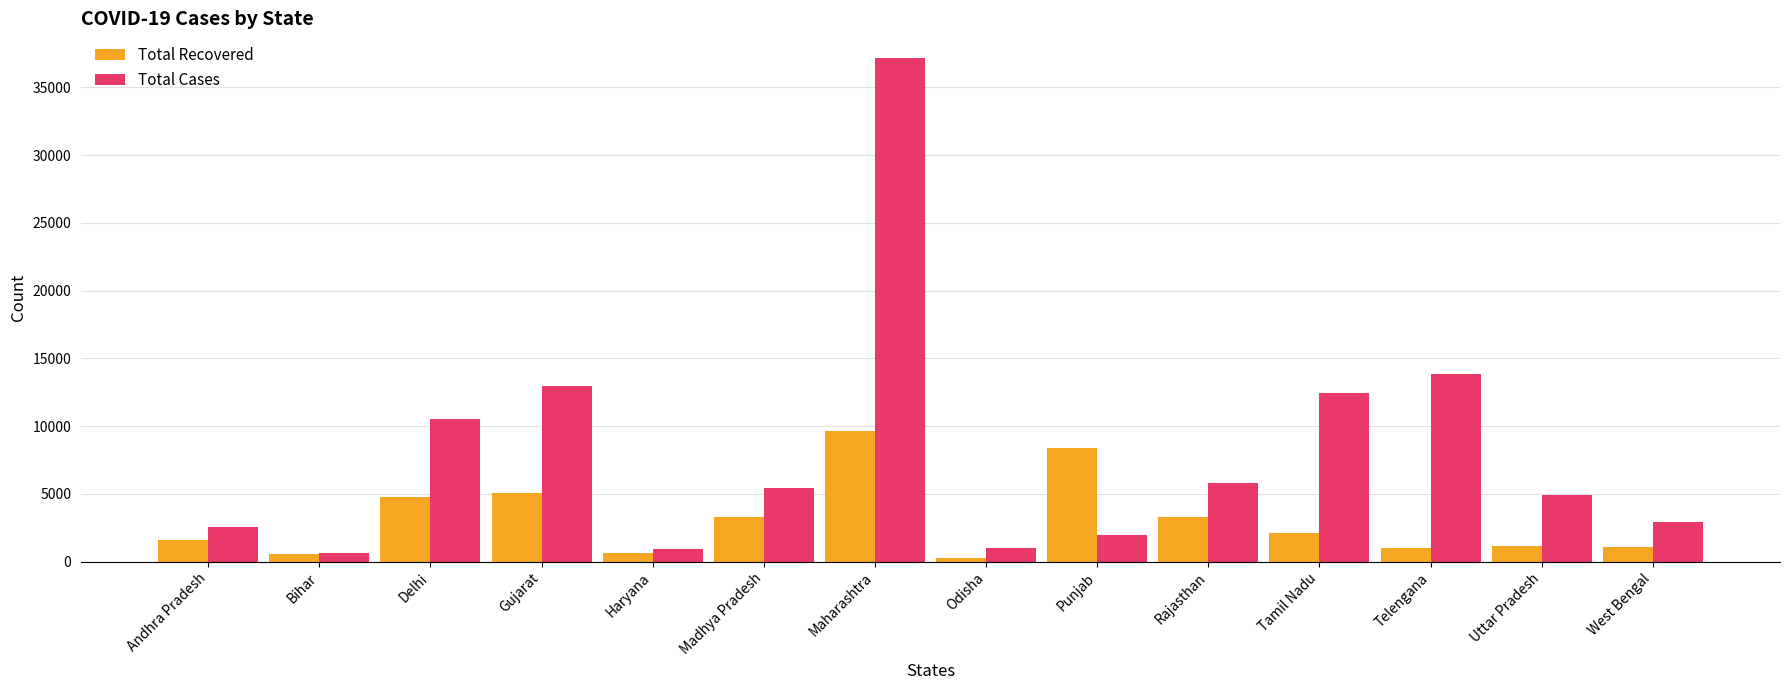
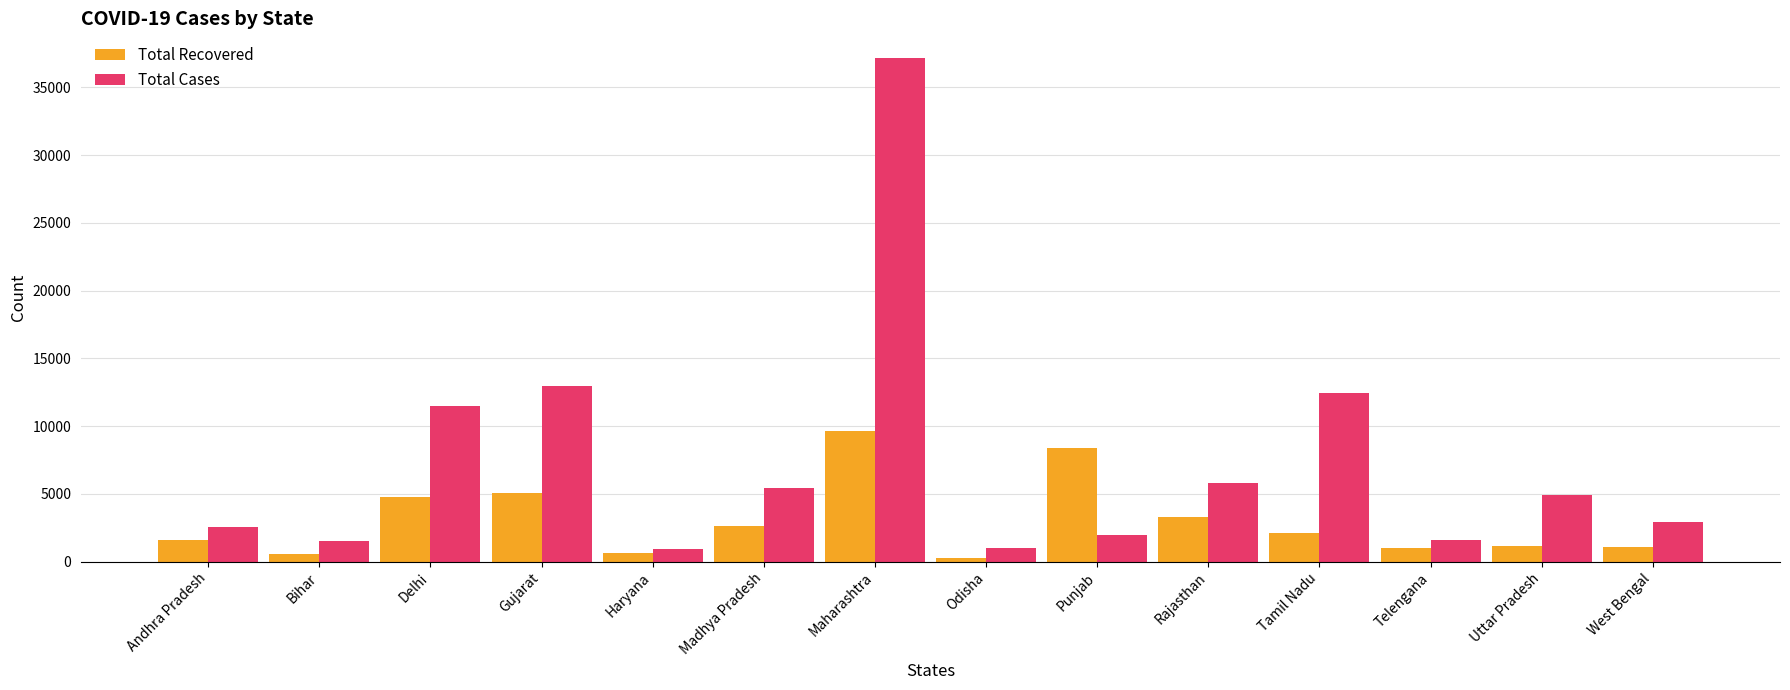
  {
    "Total Recovered": {
      "Andhra Pradesh": 1600,
      "Bihar": 500,
      "Delhi": 4800,
      "Gujarat": 5000,
      "Haryana": 600,
-     "Madhya Pradesh": 3300,
+     "Madhya Pradesh": 2600,
      "Maharashtra": 9600,
      "Odisha": 300,
      "Punjab": 8400,
      "Rajasthan": 3300,
      "Tamil Nadu": 2100,
      "Telengana": 1000,
      "Uttar Pradesh": 1200,
      "West Bengal": 1100
    },
    "Total Cases": {
      "Andhra Pradesh": 2500,
-     "Bihar": 700,
-     "Delhi": 10600,
+     "Bihar": 1500,
+     "Delhi": 11500,
      "Gujarat": 13000,
      "Haryana": 1000,
      "Madhya Pradesh": 5500,
      "Maharashtra": 37100,
      "Odisha": 1000,
      "Punjab": 2000,
      "Rajasthan": 5800,
      "Tamil Nadu": 12400,
-     "Telengana": 13900,
+     "Telengana": 1600,
      "Uttar Pradesh": 4900,
      "West Bengal": 3000
    }
  }
